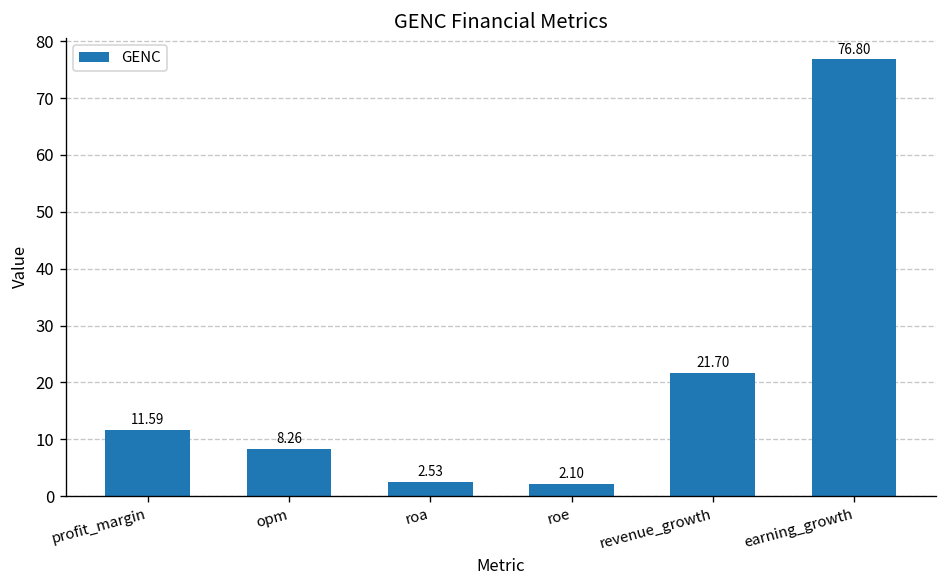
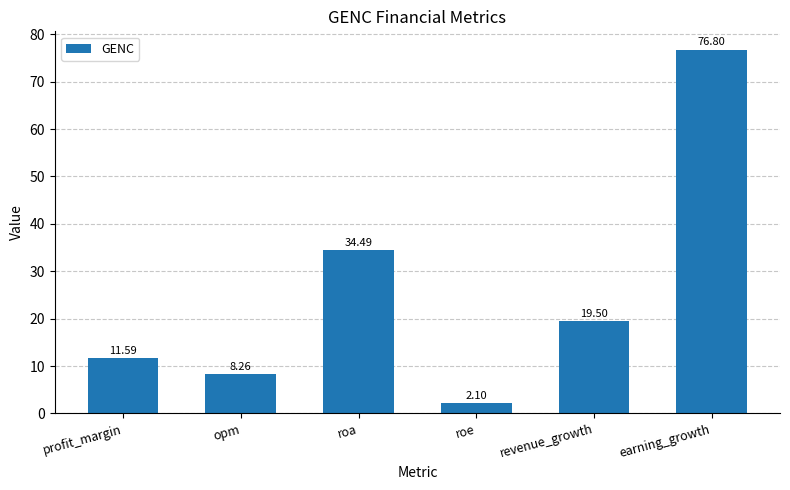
  {
    "profit_margin": 11.59,
    "opm": 8.26,
-   "roa": 2.53,
+   "roa": 34.49,
    "roe": 2.10,
-   "revenue_growth": 21.70,
+   "revenue_growth": 19.50,
    "earning_growth": 76.80
  }
